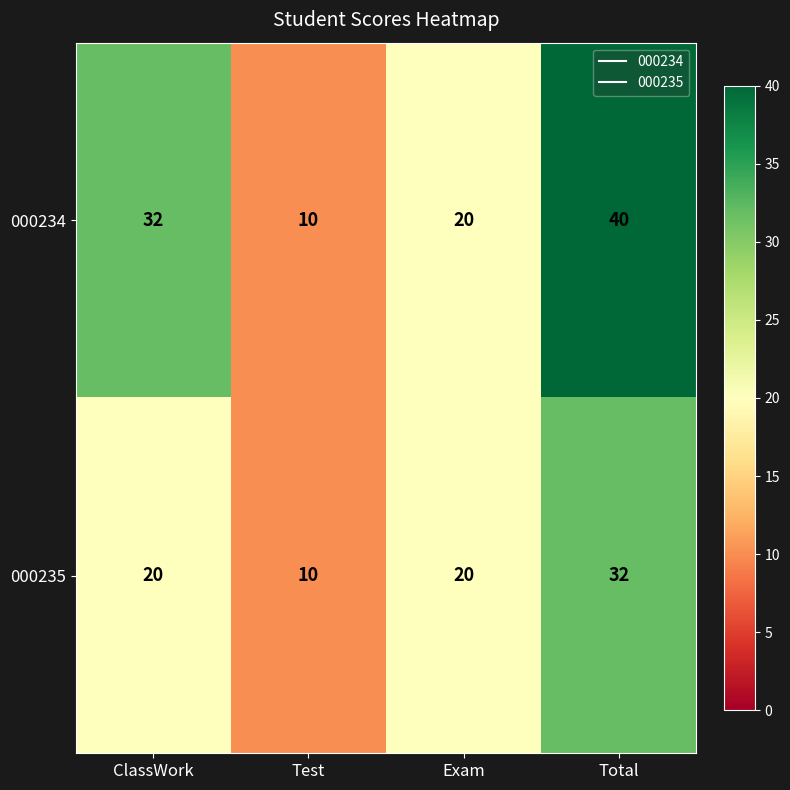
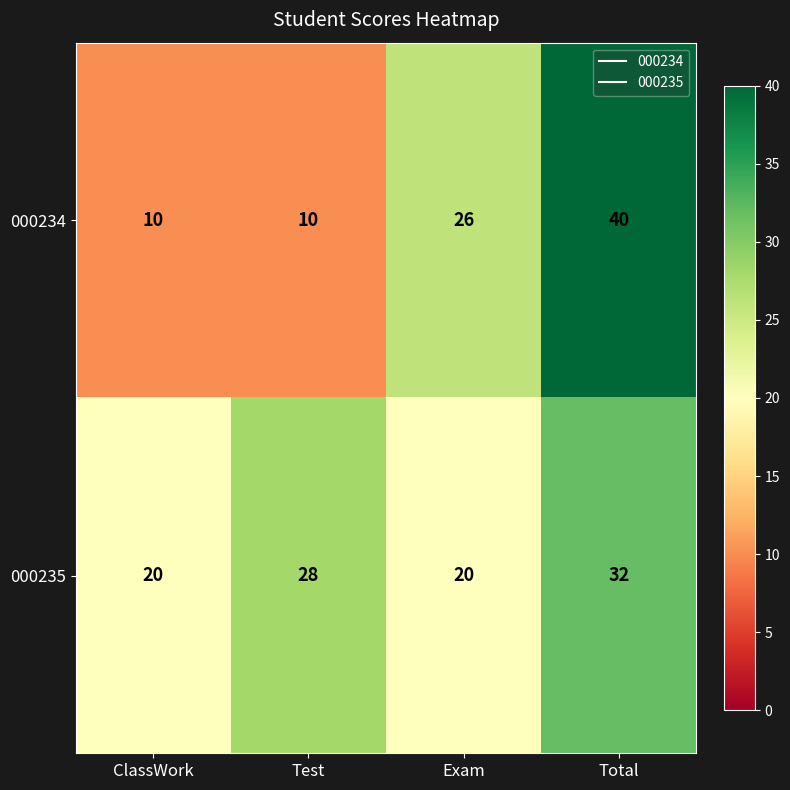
  {
    "000234": {
-     "ClassWork": 32,
+     "ClassWork": 10,
      "Test": 10,
-     "Exam": 20,
+     "Exam": 26,
      "Total": 40
    },
    "000235": {
      "ClassWork": 20,
-     "Test": 10,
+     "Test": 28,
      "Exam": 20,
      "Total": 32
    }
  }
